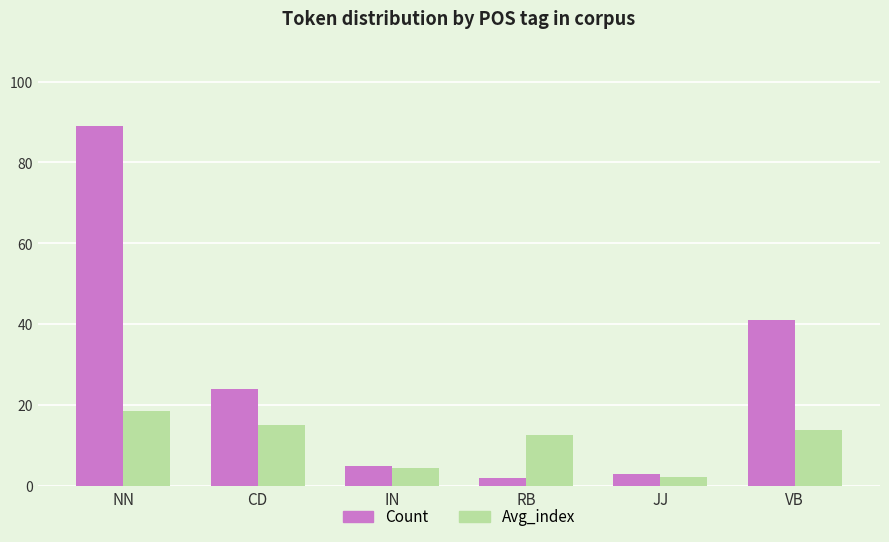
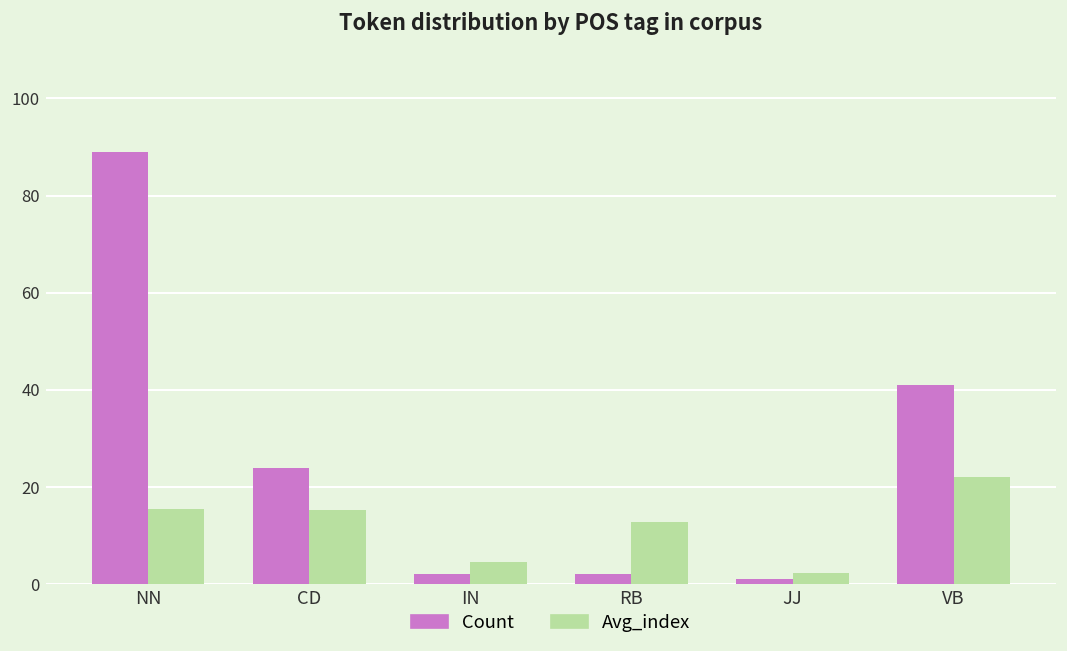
  {
    "Count": {
      "NN": 89,
      "CD": 24,
-     "IN": 5,
+     "IN": 2,
      "RB": 2,
-     "JJ": 3,
+     "JJ": 1,
      "VB": 41
    },
    "Avg_index": {
-     "NN": 19,
+     "NN": 15,
      "CD": 15,
      "IN": 5,
      "RB": 13,
      "JJ": 2,
-     "VB": 14
+     "VB": 22
    }
  }
